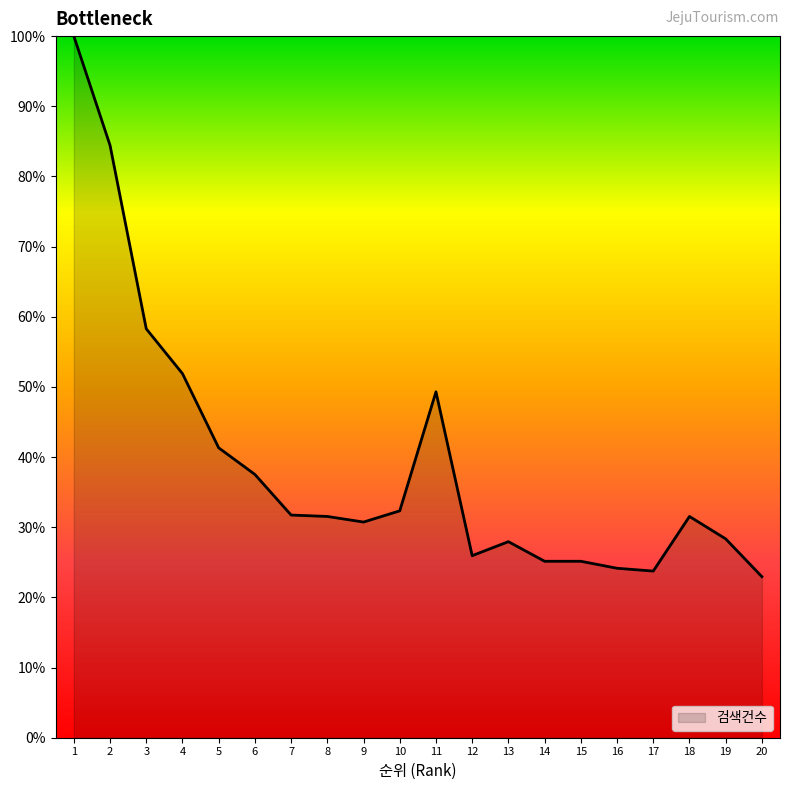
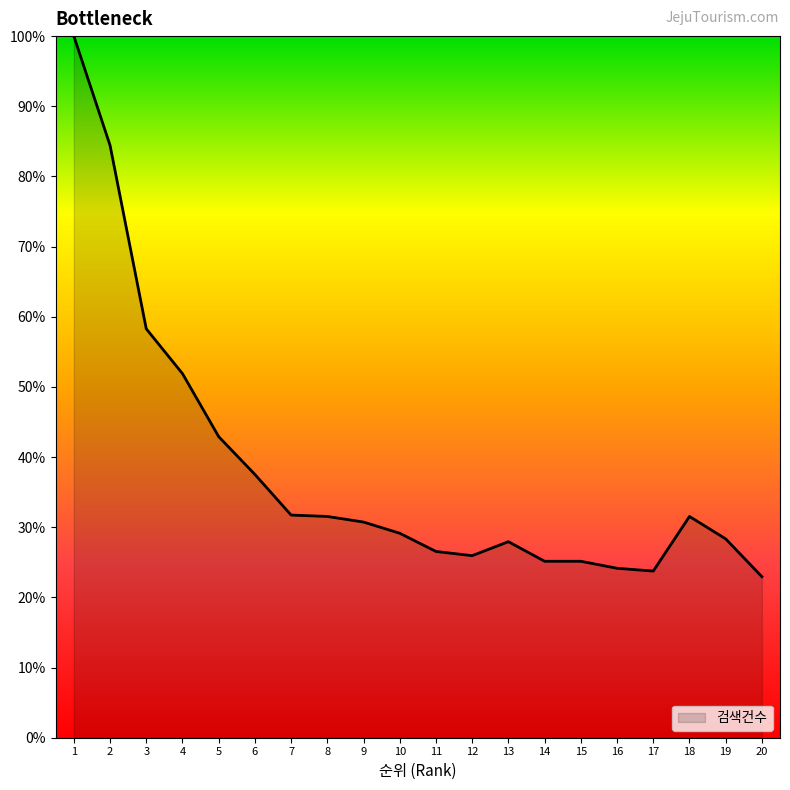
  {
    "1": "100%",
    "2": "84%",
    "3": "58%",
    "4": "52%",
-   "5": "41%",
+   "5": "43%",
    "6": "38%",
    "7": "32%",
    "8": "32%",
    "9": "31%",
-   "10": "32%",
-   "11": "49%",
+   "10": "29%",
+   "11": "27%",
    "12": "26%",
    "13": "28%",
    "14": "25%",
    "15": "25%",
    "16": "24%",
    "17": "24%",
    "18": "32%",
    "19": "28%",
    "20": "23%"
  }
